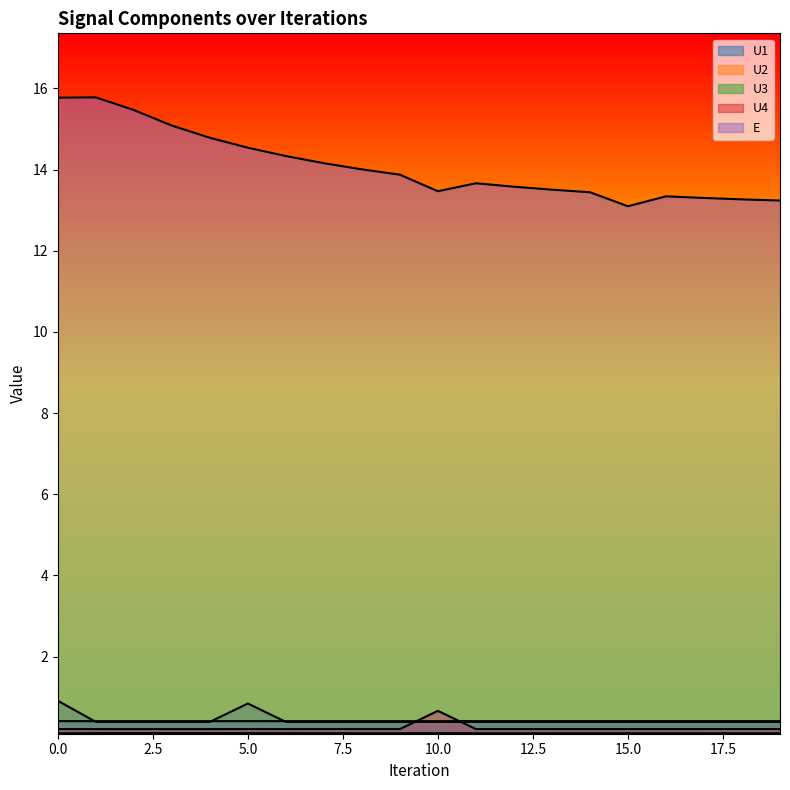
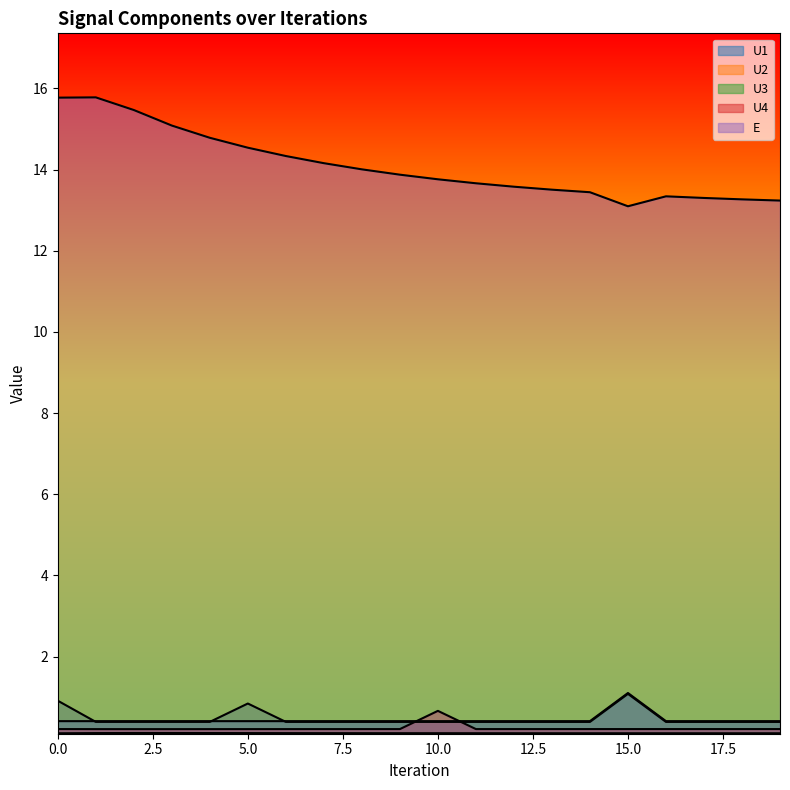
  {
    "U1": {
      "0.0": 0.4,
      "5.0": 0.4,
-     "15.0": 0.4
+     "15.0": 1.1
    },
    "U2": {
      "0.0": 0.1,
      "5.0": 0.1,
      "10.0": 0.1,
      "15.0": 0.1
    },
    "U3": {
      "0.0": 0.9,
      "5.0": 0.8,
-     "15.0": 0.4
+     "15.0": 1.1
    },
    "U4": {
      "0.0": 0.2,
      "5.0": 0.2,
      "10.0": 0.7,
      "15.0": 0.2
    },
    "E": {
      "0.0": 15.8,
      "5.0": 14.5,
-     "10.0": 13.5,
+     "10.0": 13.8,
      "15.0": 13.1
    }
  }
